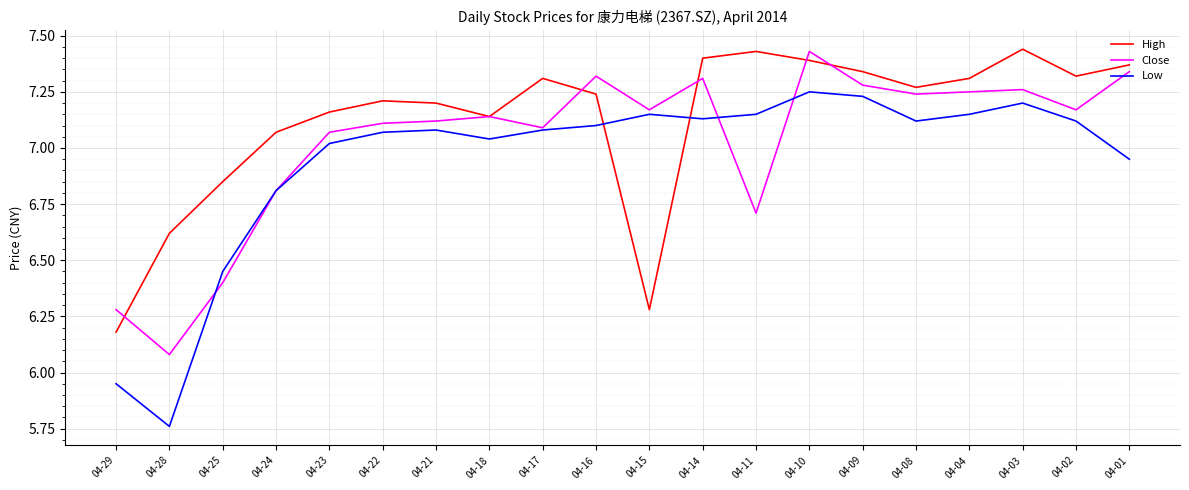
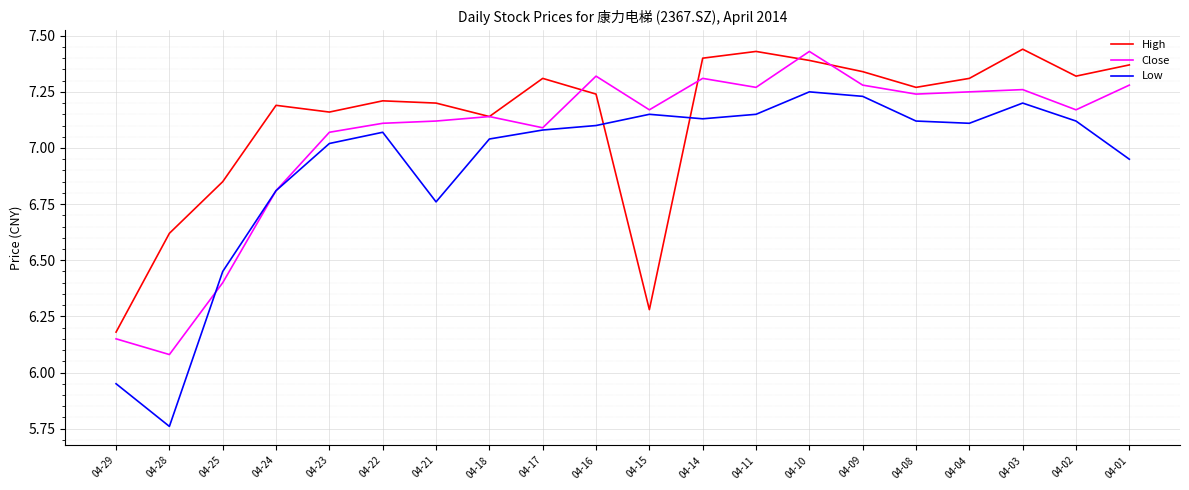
  {
    "High": {
      "04-29": 6.18,
      "04-28": 6.62,
      "04-25": 6.85,
-     "04-24": 7.07,
+     "04-24": 7.19,
      "04-23": 7.16,
      "04-22": 7.21,
      "04-21": 7.20,
      "04-17": 7.31,
      "04-16": 7.24,
      "04-15": 6.28,
      "04-14": 7.40,
      "04-11": 7.43,
      "04-10": 7.39,
      "04-09": 7.34,
      "04-08": 7.27,
      "04-04": 7.31,
      "04-03": 7.44,
      "04-02": 7.32,
      "04-01": 7.37
    },
    "Close": {
-     "04-29": 6.28,
+     "04-29": 6.15,
      "04-28": 6.08,
      "04-25": 6.40,
      "04-23": 7.07,
      "04-22": 7.11,
      "04-21": 7.12,
      "04-16": 7.32,
      "04-15": 7.17,
      "04-14": 7.31,
-     "04-11": 6.71,
+     "04-11": 7.27,
      "04-10": 7.43,
      "04-09": 7.28,
      "04-08": 7.24,
      "04-04": 7.25,
      "04-03": 7.26,
      "04-02": 7.17,
-     "04-01": 7.34
+     "04-01": 7.28
    },
    "Low": {
      "04-29": 5.95,
      "04-28": 5.76,
      "04-25": 6.45,
      "04-23": 7.02,
      "04-22": 7.07,
-     "04-21": 7.08,
+     "04-21": 6.76,
      "04-18": 7.04,
      "04-16": 7.10,
      "04-15": 7.15,
      "04-14": 7.13,
      "04-11": 7.15,
      "04-10": 7.25,
      "04-09": 7.23,
      "04-08": 7.12,
-     "04-04": 7.15,
+     "04-04": 7.11,
      "04-03": 7.20,
      "04-02": 7.12,
      "04-01": 6.95
    }
  }
